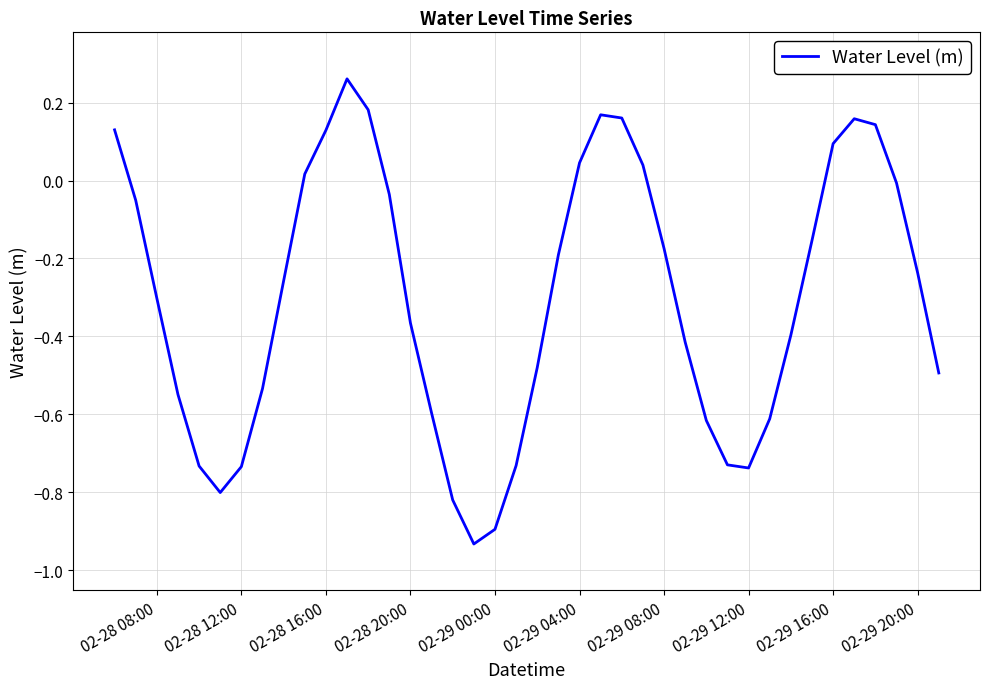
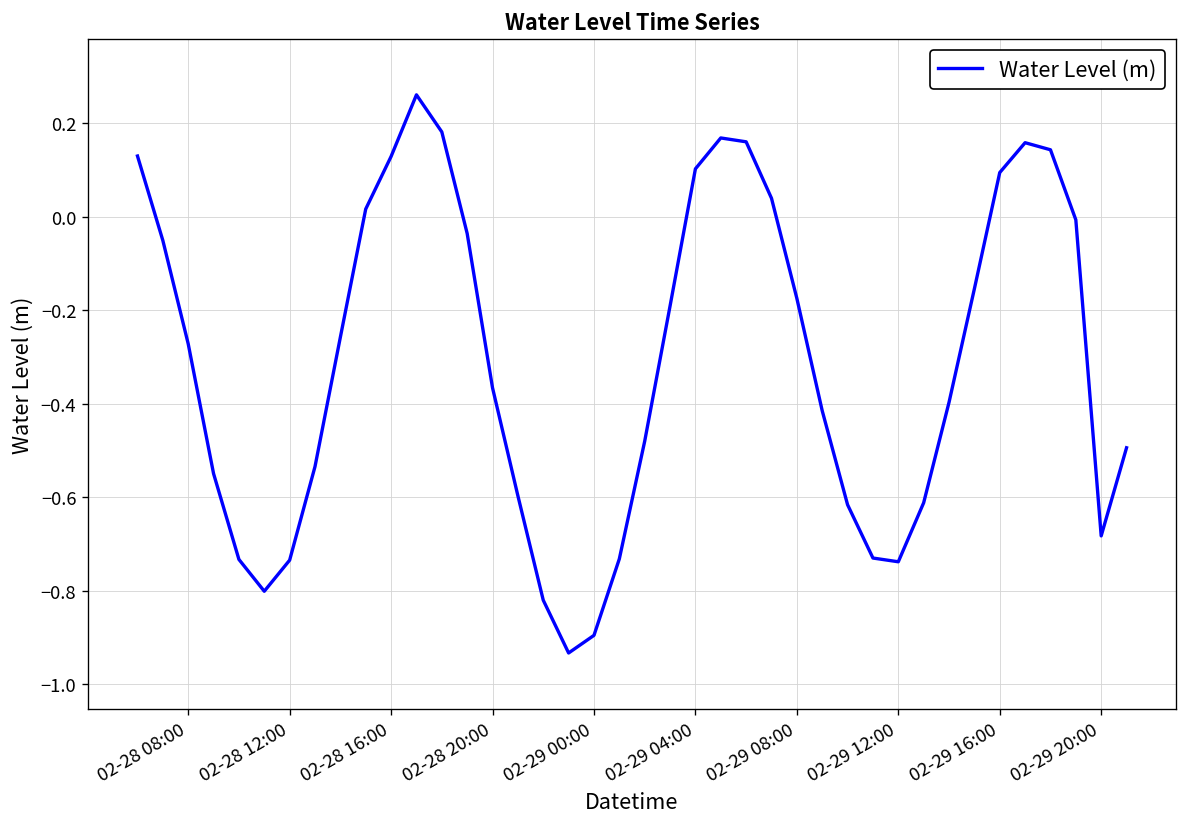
  {
-   "02-28 08:00": -0.30,
+   "02-28 08:00": -0.27,
    "02-28 12:00": -0.73,
    "02-28 16:00": 0.13,
    "02-28 20:00": -0.37,
    "02-29 00:00": -0.90,
-   "02-29 04:00": 0.05,
+   "02-29 04:00": 0.10,
    "02-29 08:00": -0.17,
    "02-29 12:00": -0.74,
    "02-29 16:00": 0.09,
-   "02-29 20:00": -0.24
+   "02-29 20:00": -0.68
  }
